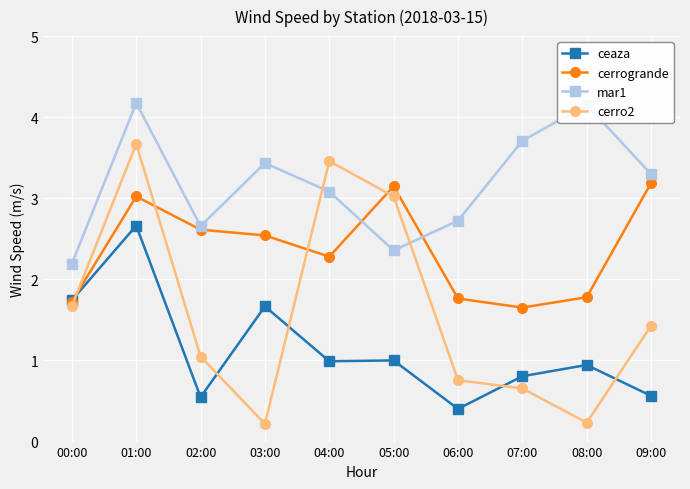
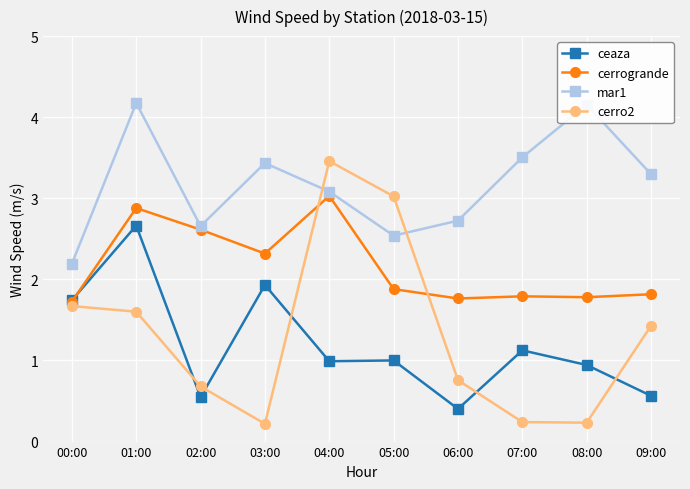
  {
    "ceaza": {
      "01:00": 2.7,
      "02:00": 0.5,
-     "03:00": 1.7,
+     "03:00": 1.9,
      "04:00": 1.0,
      "05:00": 1.0,
      "06:00": 0.4,
-     "07:00": 0.8,
+     "07:00": 1.1,
      "08:00": 0.9,
      "09:00": 0.6
    },
    "cerrogrande": {
-     "01:00": 3.0,
+     "01:00": 2.9,
      "02:00": 2.6,
-     "03:00": 2.5,
-     "04:00": 2.3,
-     "05:00": 3.1,
+     "03:00": 2.3,
+     "04:00": 3.0,
+     "05:00": 1.9,
      "06:00": 1.8,
-     "07:00": 1.7,
+     "07:00": 1.8,
      "08:00": 1.8,
-     "09:00": 3.2
+     "09:00": 1.8
    },
    "mar1": {
      "00:00": 2.2,
      "01:00": 4.2,
      "02:00": 2.7,
      "03:00": 3.4,
      "04:00": 3.1,
-     "05:00": 2.4,
+     "05:00": 2.5,
      "06:00": 2.7,
-     "07:00": 3.7,
+     "07:00": 3.5,
      "09:00": 3.3
    },
    "cerro2": {
      "00:00": 1.7,
-     "01:00": 3.7,
-     "02:00": 1.0,
+     "01:00": 1.6,
+     "02:00": 0.7,
      "03:00": 0.2,
      "04:00": 3.5,
      "05:00": 3.0,
      "06:00": 0.8,
-     "07:00": 0.7,
+     "07:00": 0.2,
      "08:00": 0.2,
      "09:00": 1.4
    }
  }
